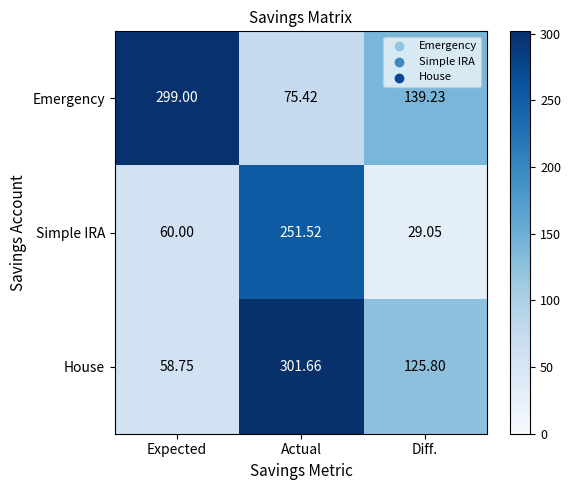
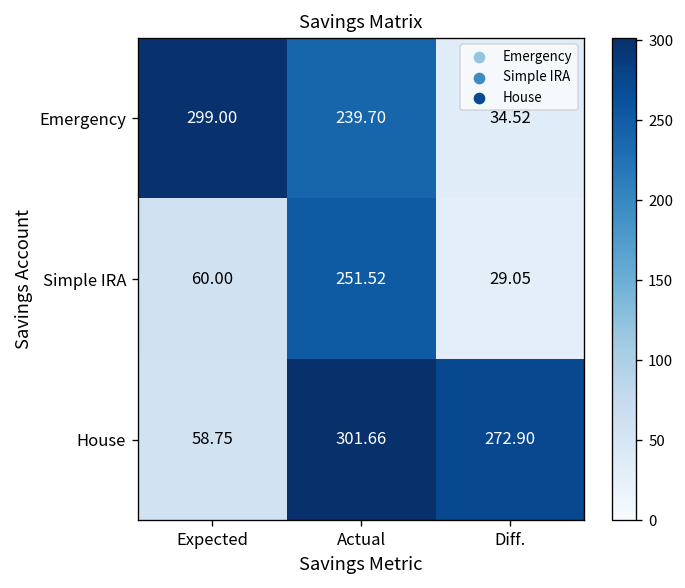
  {
    "Emergency": {
      "Expected": 299.00,
-     "Actual": 75.42,
-     "Diff.": 139.23
+     "Actual": 239.70,
+     "Diff.": 34.52
    },
    "Simple IRA": {
      "Expected": 60.00,
      "Actual": 251.52,
      "Diff.": 29.05
    },
    "House": {
      "Expected": 58.75,
      "Actual": 301.66,
-     "Diff.": 125.80
+     "Diff.": 272.90
    }
  }
